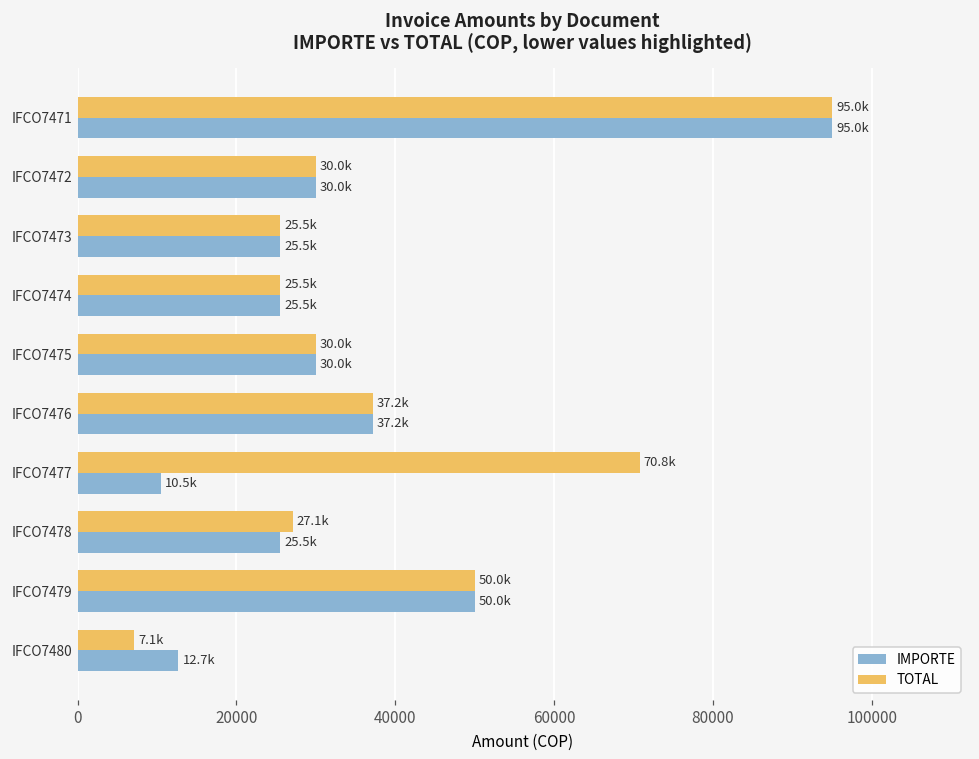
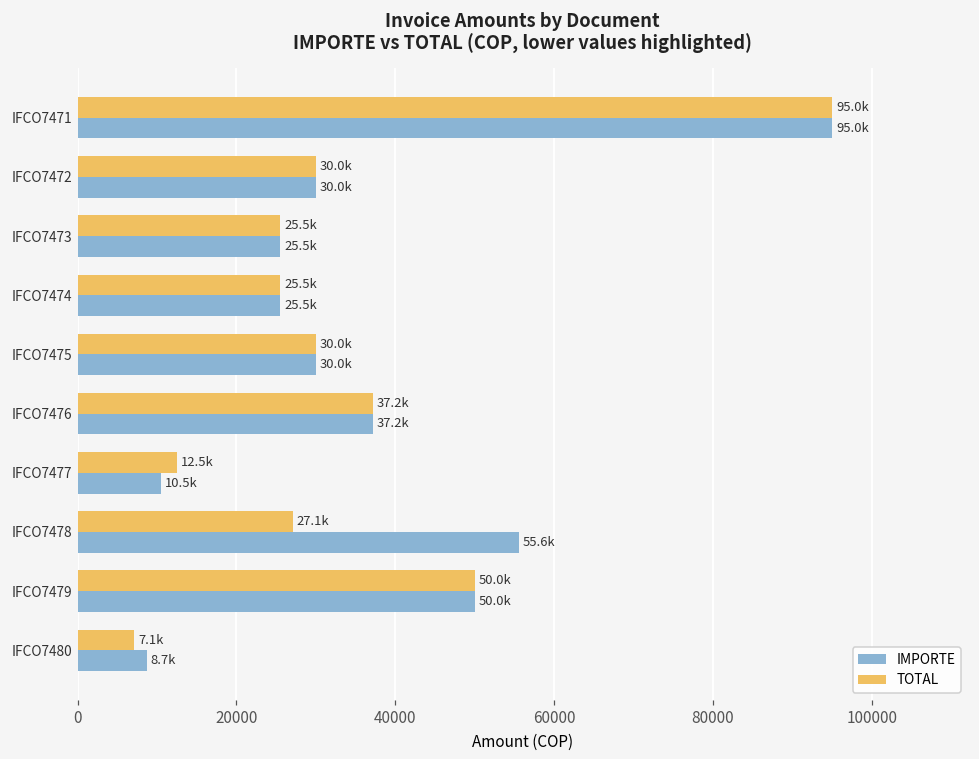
  {
    "IMPORTE": {
      "IFCO7471": "95.0k",
      "IFCO7472": "30.0k",
      "IFCO7473": "25.5k",
      "IFCO7474": "25.5k",
      "IFCO7475": "30.0k",
      "IFCO7476": "37.2k",
      "IFCO7477": "10.5k",
-     "IFCO7478": "25.5k",
+     "IFCO7478": "55.6k",
      "IFCO7479": "50.0k",
-     "IFCO7480": "12.7k"
+     "IFCO7480": "8.7k"
    },
    "TOTAL": {
      "IFCO7471": "95.0k",
      "IFCO7472": "30.0k",
      "IFCO7473": "25.5k",
      "IFCO7474": "25.5k",
      "IFCO7475": "30.0k",
      "IFCO7476": "37.2k",
-     "IFCO7477": "70.8k",
+     "IFCO7477": "12.5k",
      "IFCO7478": "27.1k",
      "IFCO7479": "50.0k",
      "IFCO7480": "7.1k"
    }
  }
